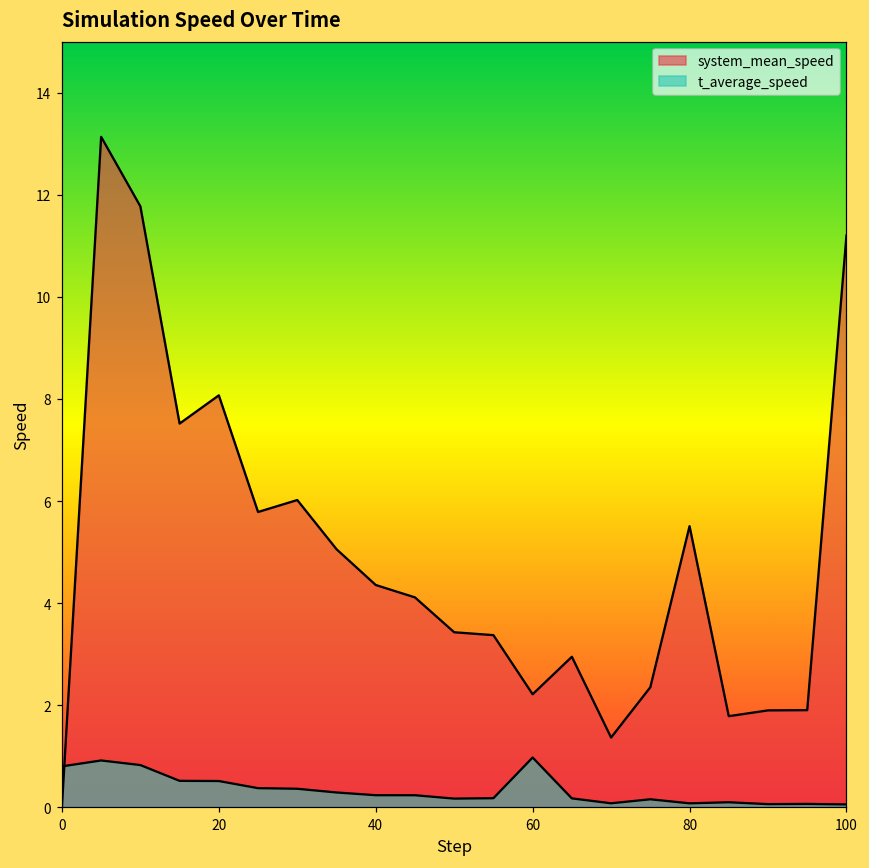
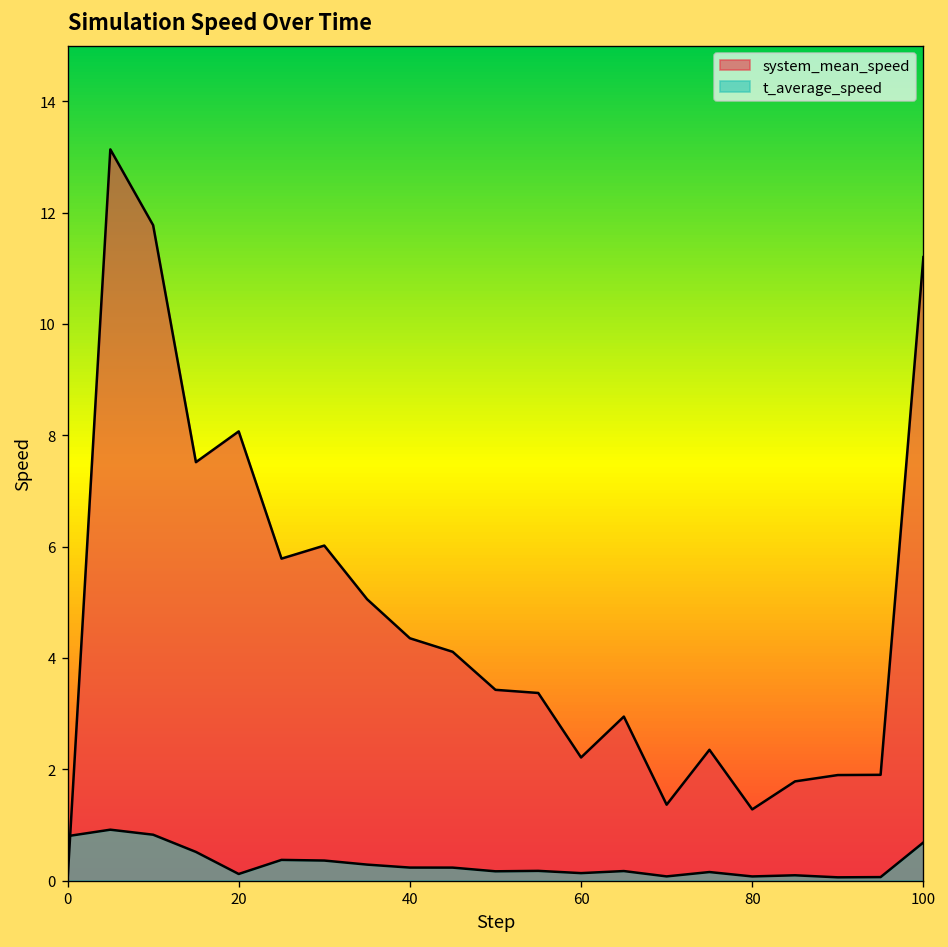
  {
    "system_mean_speed": {
      "0": 0.0,
      "20": 8.1,
      "40": 4.4,
      "60": 2.2,
-     "80": 5.5,
+     "80": 1.3,
      "100": 11.2
    },
    "t_average_speed": {
      "0": 0.8,
-     "20": 0.5,
+     "20": 0.1,
      "40": 0.2,
-     "60": 1.0,
+     "60": 0.1,
      "80": 0.1,
-     "100": 0.1
+     "100": 0.7
    }
  }
